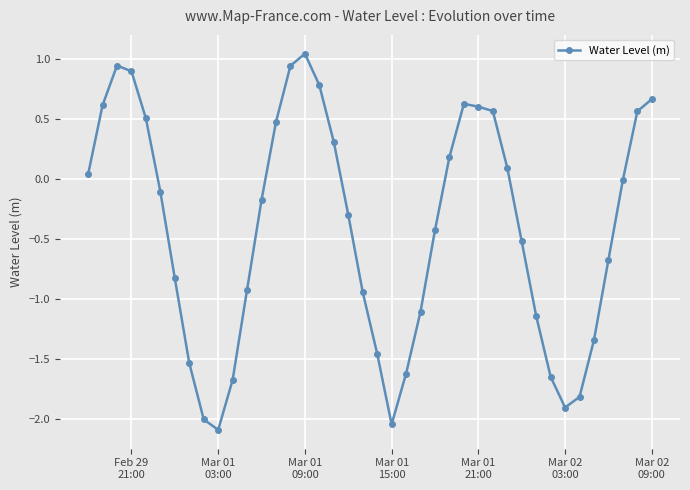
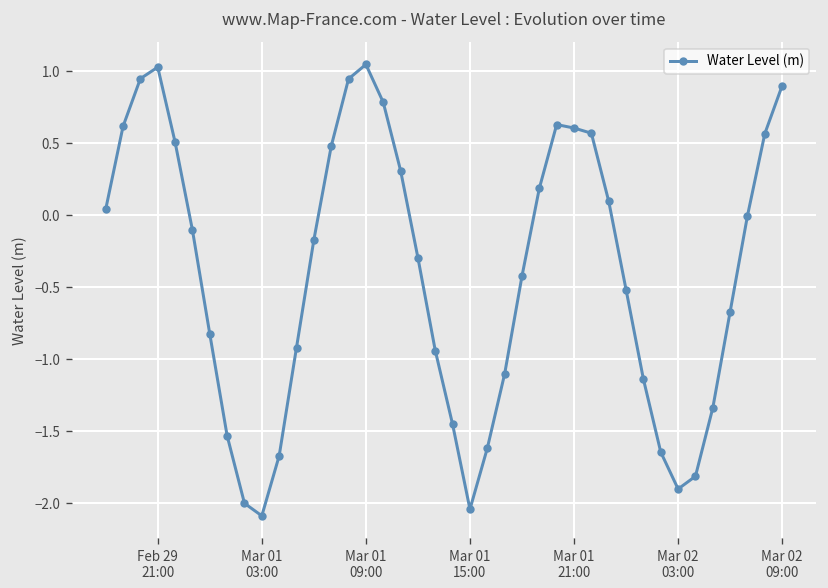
  {
-   "Feb 29 21:00": 0.90,
+   "Feb 29 21:00": 1.03,
    "Mar 01 03:00": -2.09,
    "Mar 01 09:00": 1.05,
    "Mar 01 15:00": -2.04,
    "Mar 01 21:00": 0.61,
    "Mar 02 03:00": -1.90,
-   "Mar 02 09:00": 0.67
+   "Mar 02 09:00": 0.90
  }
